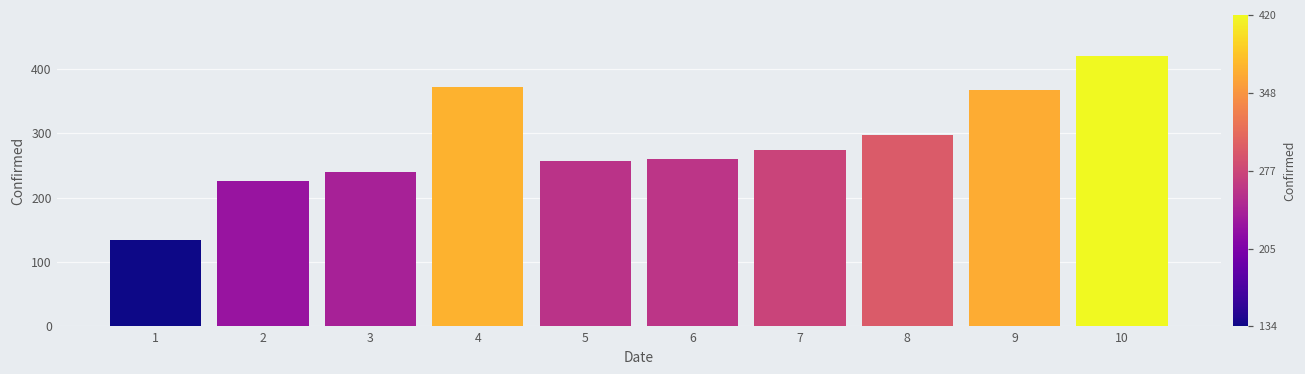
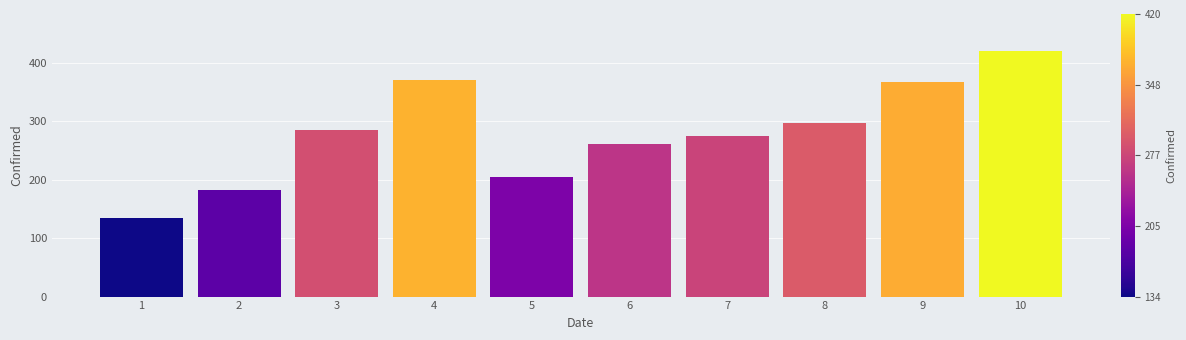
  {
    "1": 130,
-   "2": 230,
-   "3": 240,
+   "2": 180,
+   "3": 290,
    "4": 370,
-   "5": 260,
+   "5": 210,
    "6": 260,
    "7": 270,
    "8": 300,
    "9": 370,
    "10": 420
  }
